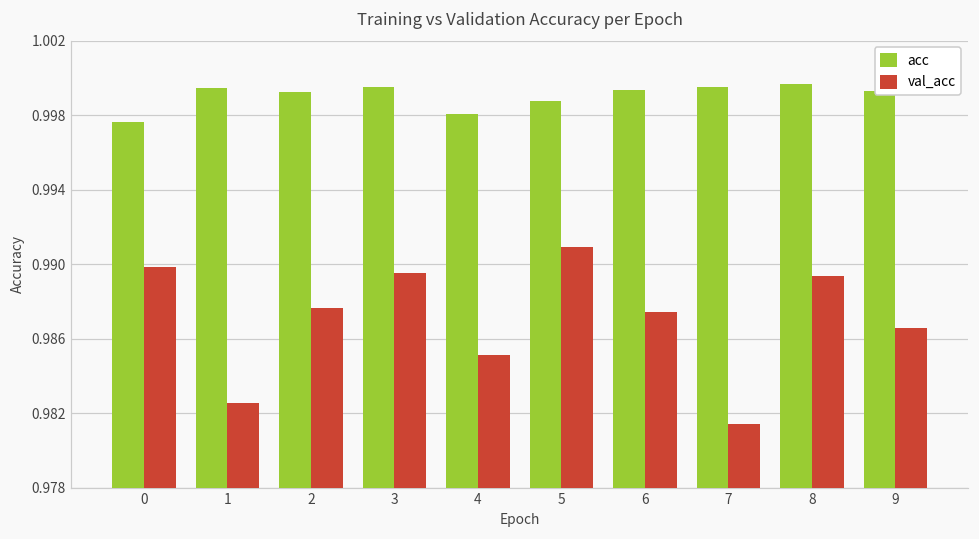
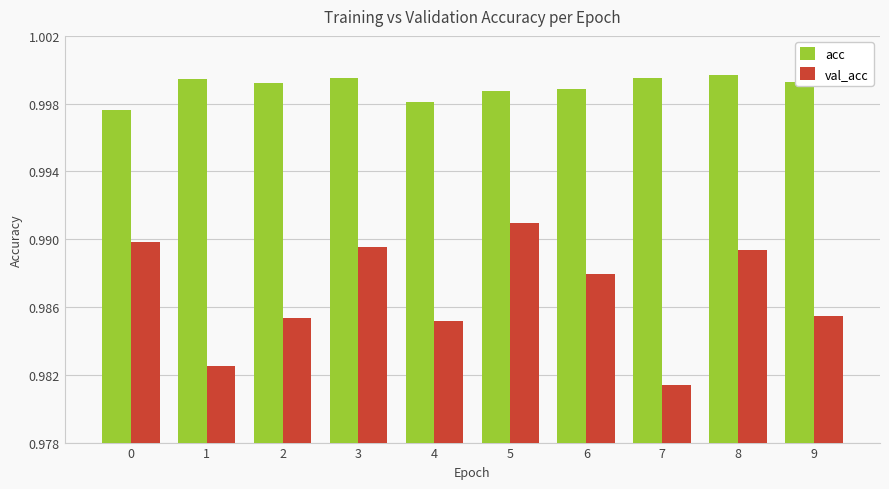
  {
    "acc": {
      "0": 0.9976,
      "1": 0.9995,
      "2": 0.9992,
      "3": 0.9995,
      "4": 0.9981,
      "5": 0.9987,
-     "6": 0.9993,
+     "6": 0.9988,
      "7": 0.9995,
      "8": 0.9997
    },
    "val_acc": {
      "0": 0.9898,
      "1": 0.9825,
-     "2": 0.9877,
+     "2": 0.9854,
      "3": 0.9895,
      "4": 0.9852,
      "5": 0.9909,
-     "6": 0.9874,
+     "6": 0.9880,
      "7": 0.9814,
      "8": 0.9894,
-     "9": 0.9866
+     "9": 0.9855
    }
  }
